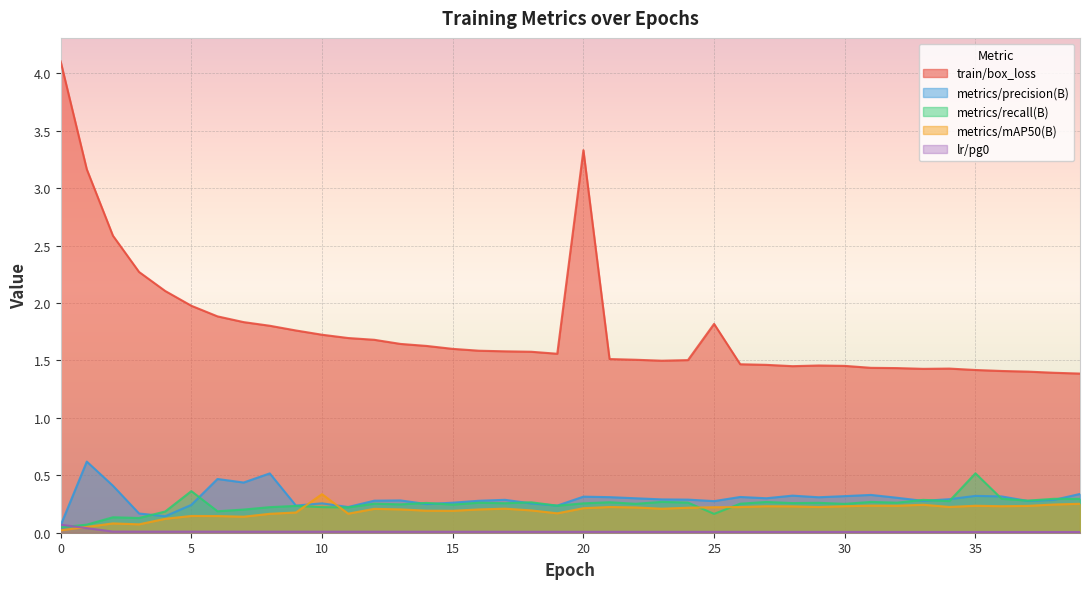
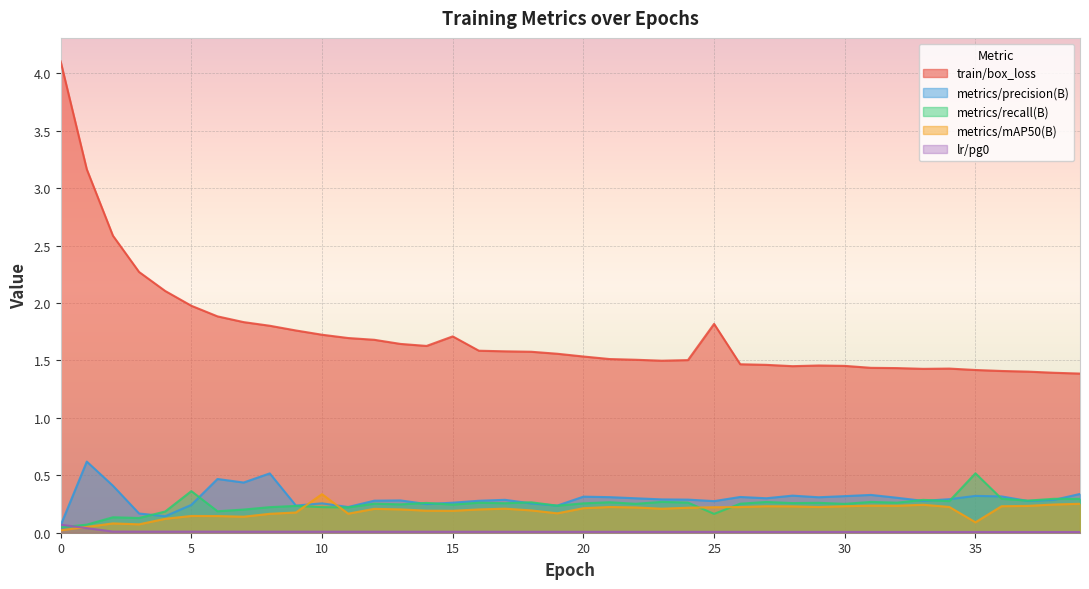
  {
    "train/box_loss": {
      "0": 4.10,
      "5": 1.98,
      "10": 1.72,
-     "15": 1.60,
-     "20": 3.33,
+     "15": 1.71,
+     "20": 1.53,
      "25": 1.82,
      "30": 1.45,
      "35": 1.42
    },
    "metrics/precision(B)": {
      "5": 0.24,
      "10": 0.26,
      "20": 0.31,
      "25": 0.28,
      "30": 0.32,
      "35": 0.32
    },
    "metrics/recall(B)": {
      "5": 0.36,
      "10": 0.22,
      "20": 0.26,
      "25": 0.16,
      "35": 0.52
    },
    "metrics/mAP50(B)": {
      "0": 0.02,
      "5": 0.15,
      "10": 0.34,
      "15": 0.19,
      "20": 0.21,
      "25": 0.22,
-     "35": 0.23
+     "35": 0.09
    },
    "lr/pg0": {
      "5": 0.01,
      "10": 0.01,
      "15": 0.01,
      "20": 0.01,
      "25": 0.01,
      "30": 0.01,
      "35": 0.01
    }
  }
